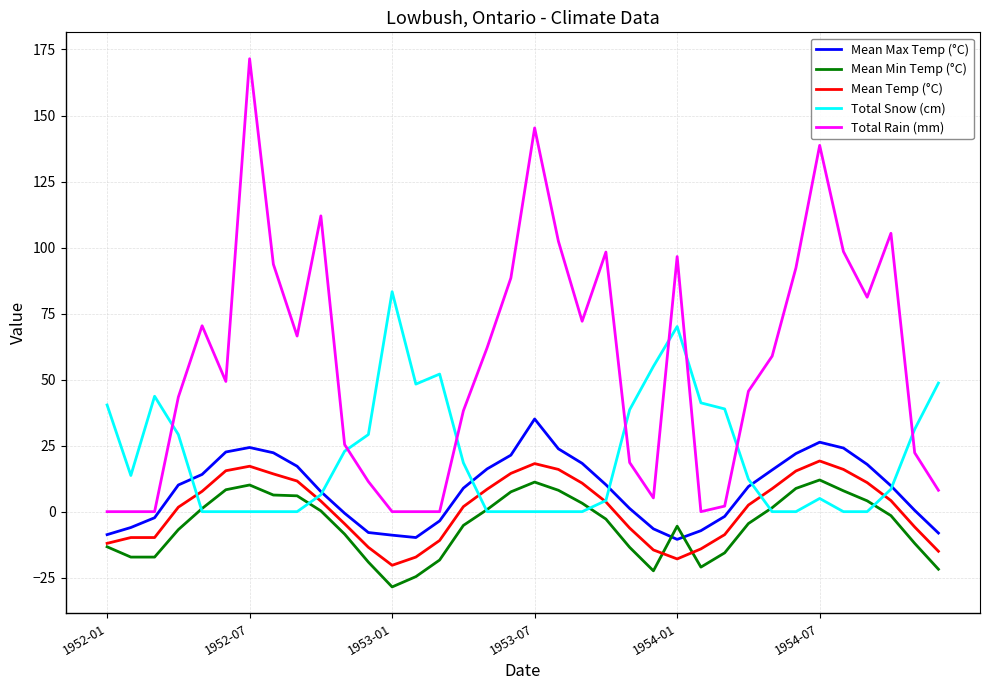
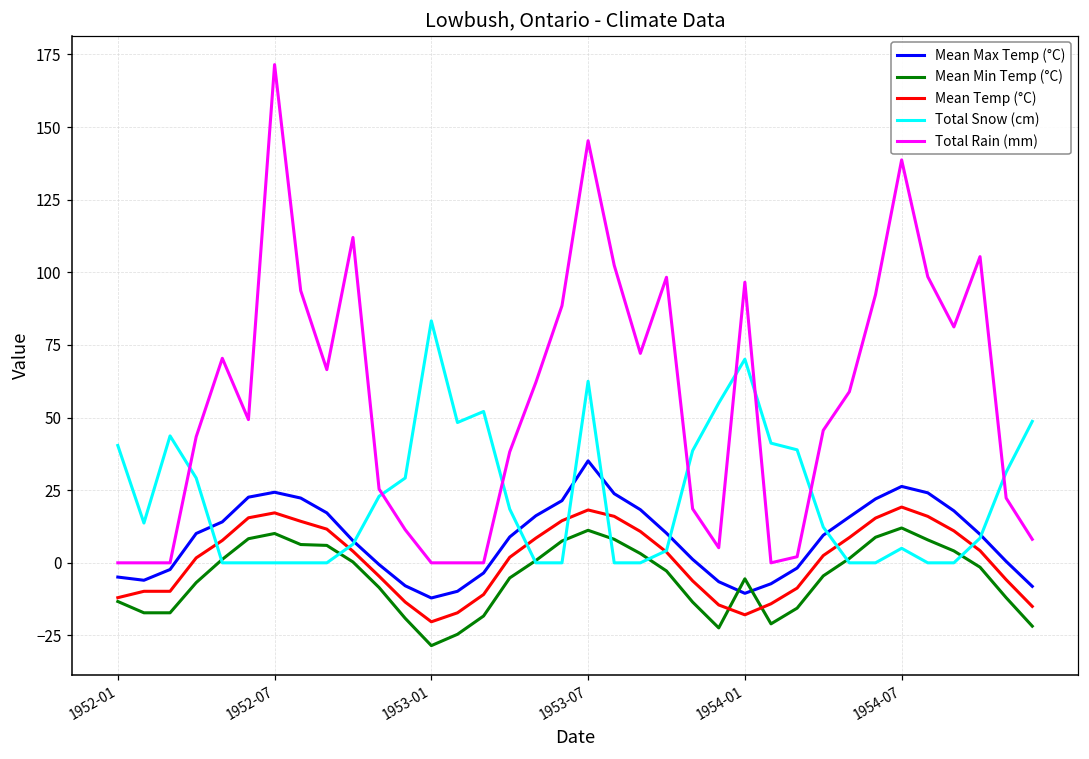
  {
    "Mean Max Temp (°C)": {
-     "1952-01": -9,
+     "1952-01": -5,
      "1952-07": 24,
-     "1953-01": -9,
+     "1953-01": -12,
      "1953-07": 35,
      "1954-01": -11,
      "1954-07": 26
    },
    "Mean Min Temp (°C)": {
      "1952-01": -13,
      "1952-07": 10,
      "1953-01": -29,
      "1953-07": 11,
      "1954-01": -6,
      "1954-07": 12
    },
    "Mean Temp (°C)": {
      "1952-01": -12,
      "1952-07": 17,
      "1953-01": -20,
      "1953-07": 18,
      "1954-01": -18,
      "1954-07": 19
    },
    "Total Snow (cm)": {
      "1952-01": 40,
      "1952-07": 0,
      "1953-01": 83,
-     "1953-07": 0,
+     "1953-07": 63,
      "1954-01": 70,
      "1954-07": 5
    },
    "Total Rain (mm)": {
      "1952-01": 0,
      "1952-07": 172,
      "1953-01": 0,
      "1953-07": 145,
      "1954-01": 97,
      "1954-07": 139
    }
  }
